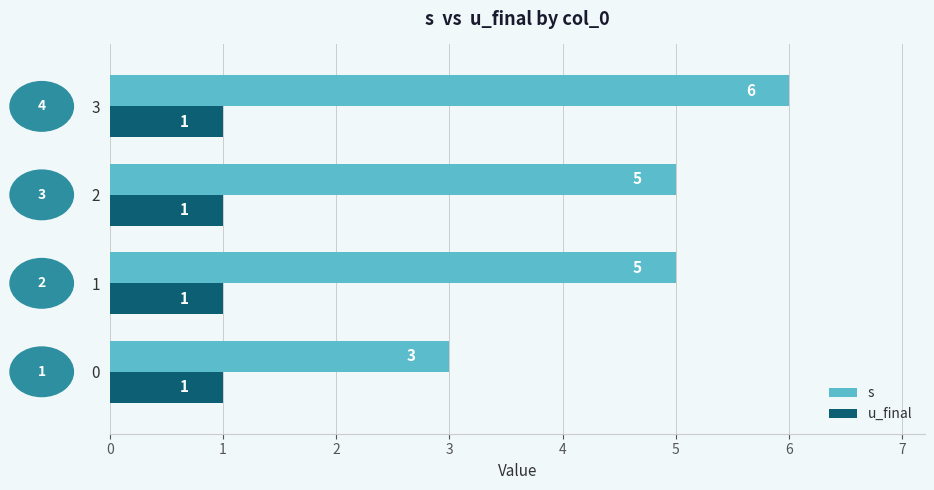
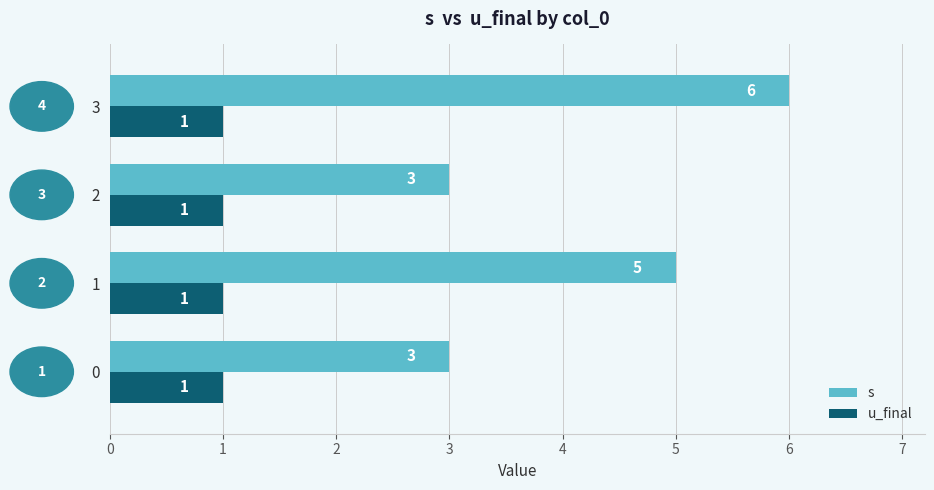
  {
    "s": {
      "3": 6,
-     "2": 5,
+     "2": 3,
      "1": 5,
      "0": 3
    },
    "u_final": {
      "3": 1,
      "2": 1,
      "1": 1,
      "0": 1
    }
  }
